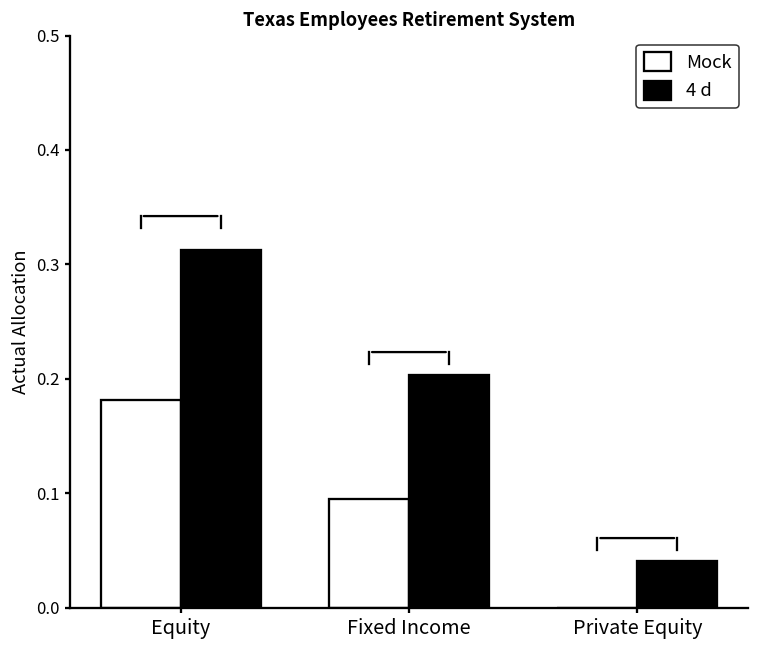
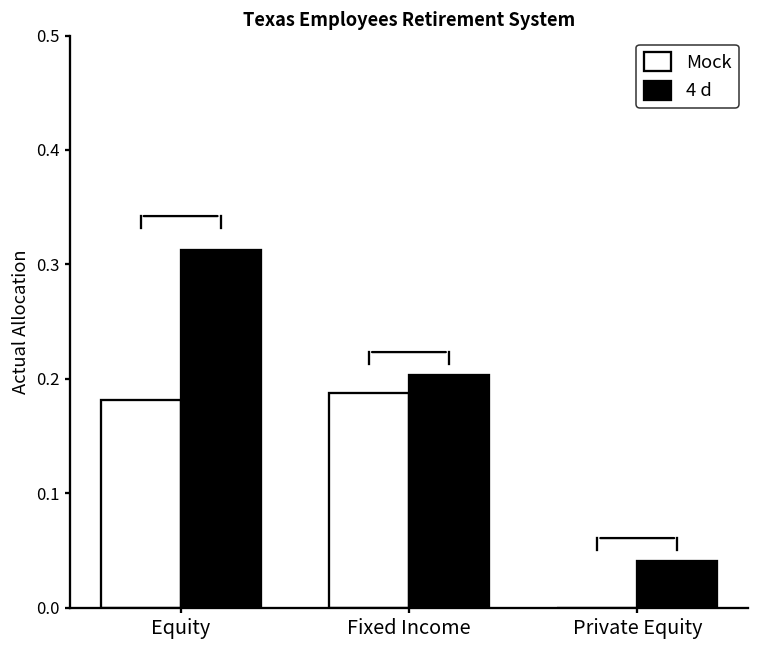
  {
    "Mock": {
      "Equity": 0.181,
-     "Fixed Income": 0.095,
+     "Fixed Income": 0.187,
      "Private Equity": 0.000
    }
  }
